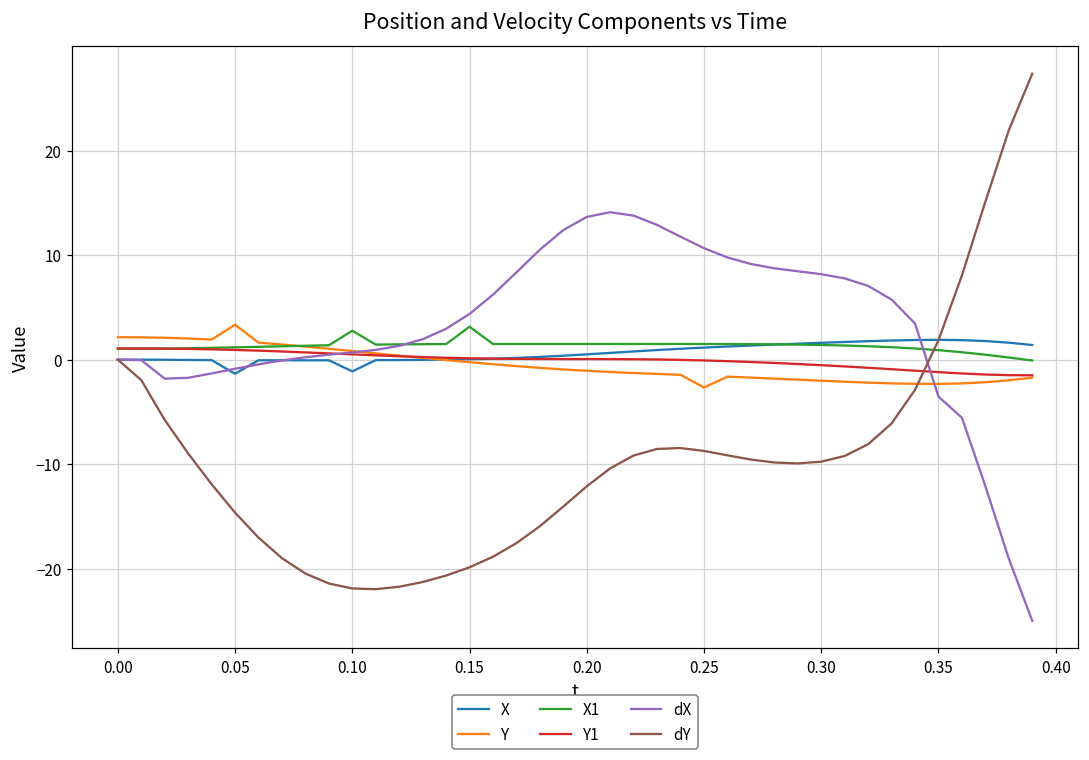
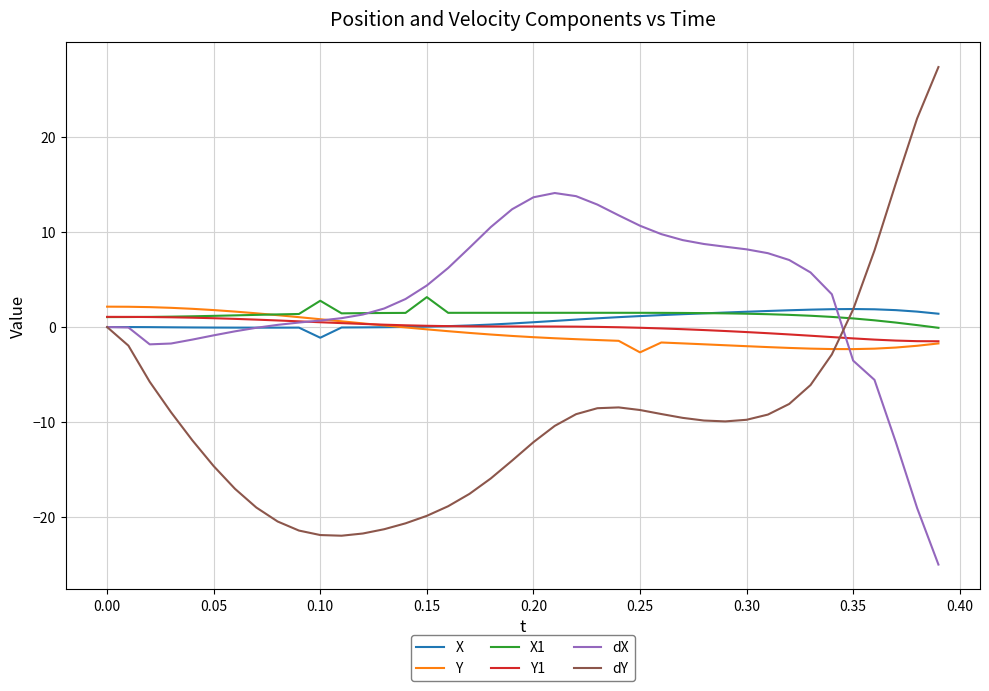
  {
    "X": {
-     "0.05": -1,
+     "0.05": 0,
      "0.10": -1,
      "0.20": 1,
      "0.25": 1
    },
    "Y": {
      "0.00": 2,
-     "0.05": 3,
+     "0.05": 2,
      "0.15": 0,
      "0.20": -1,
      "0.25": -3,
      "0.30": -2,
      "0.35": -2
    },
    "X1": {
      "0.10": 3,
      "0.15": 3,
      "0.20": 1,
      "0.25": 1,
      "0.35": 1
    },
    "Y1": {
      "0.20": 0,
      "0.25": 0,
      "0.30": -1,
      "0.35": -1
    },
    "dX": {
      "0.05": -1,
      "0.15": 4,
      "0.20": 14,
      "0.25": 11,
      "0.30": 8,
      "0.35": -4
    },
    "dY": {
      "0.05": -15,
      "0.10": -22,
      "0.15": -20,
      "0.20": -12,
      "0.25": -9,
      "0.30": -10
    }
  }
